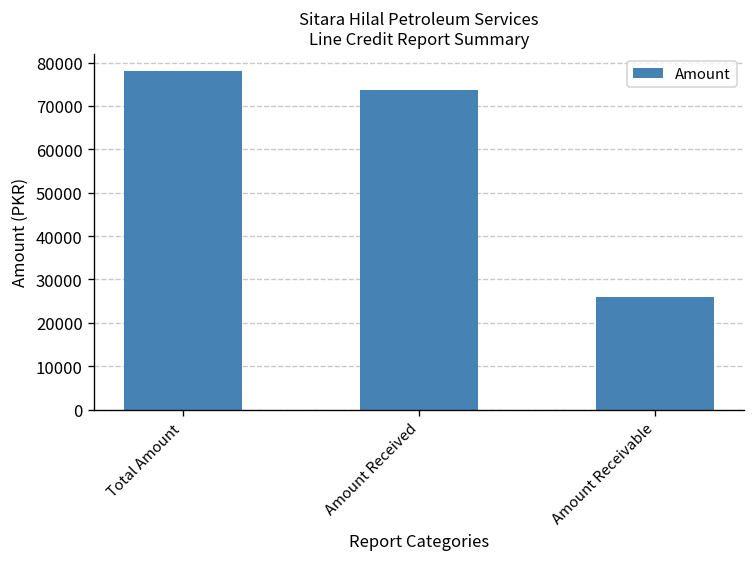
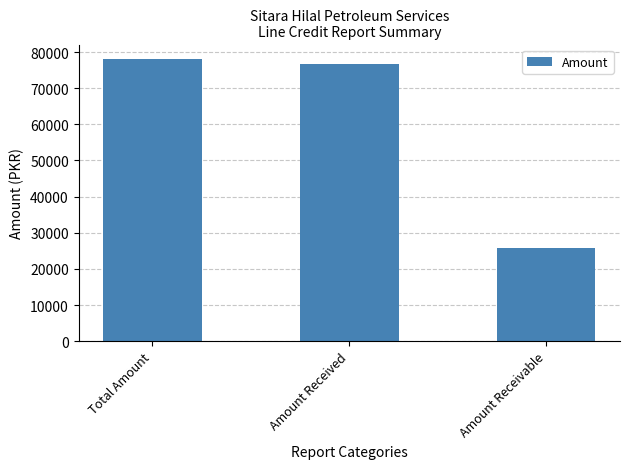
  {
    "Total Amount": 78000,
-   "Amount Received": 74000,
+   "Amount Received": 77000,
    "Amount Receivable": 26000
  }
